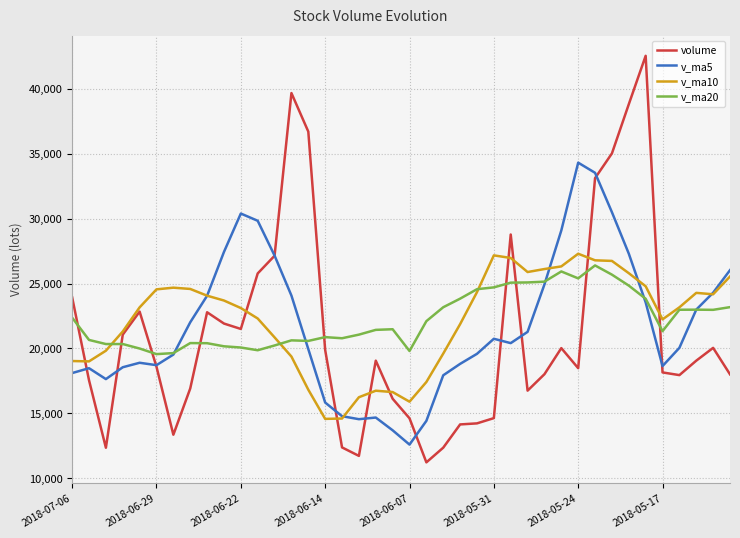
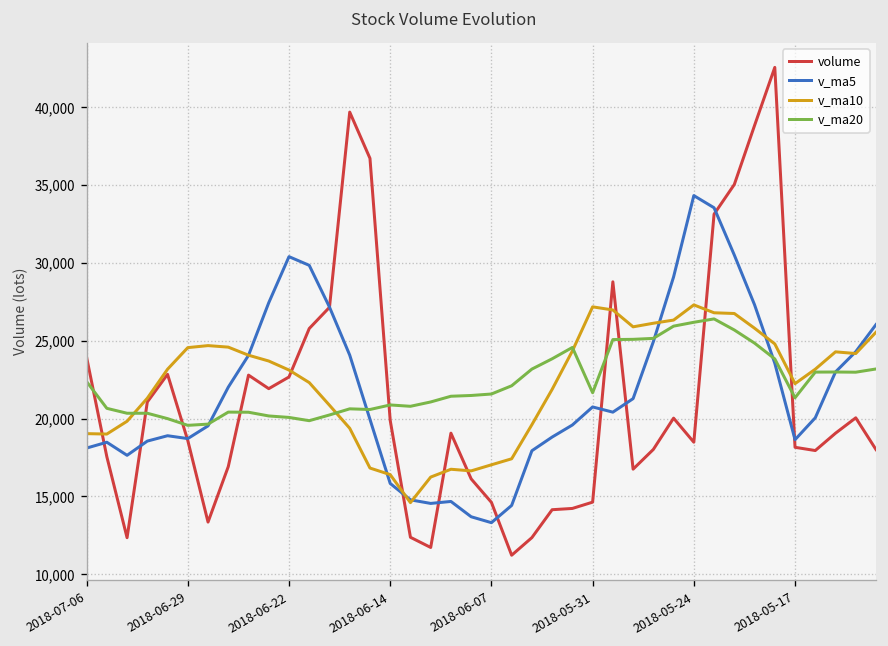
  {
    "volume": {
      "2018-07-06": "23,900",
-     "2018-06-22": "21,500",
+     "2018-06-22": "22,700",
      "2018-06-14": "19,900",
      "2018-06-07": "14,600",
      "2018-05-31": "14,600",
      "2018-05-24": "18,500",
      "2018-05-17": "18,200"
    },
    "v_ma5": {
      "2018-07-06": "18,100",
      "2018-06-22": "30,400",
      "2018-06-14": "15,800",
-     "2018-06-07": "12,600",
+     "2018-06-07": "13,300",
      "2018-05-31": "20,700",
      "2018-05-24": "34,300",
      "2018-05-17": "18,600"
    },
    "v_ma10": {
      "2018-07-06": "19,000",
      "2018-06-29": "24,600",
      "2018-06-22": "23,100",
-     "2018-06-14": "14,600",
-     "2018-06-07": "15,900",
+     "2018-06-14": "16,400",
+     "2018-06-07": "17,000",
      "2018-05-31": "27,200",
      "2018-05-24": "27,300",
      "2018-05-17": "22,200"
    },
    "v_ma20": {
      "2018-07-06": "22,400",
      "2018-06-29": "19,600",
      "2018-06-22": "20,100",
      "2018-06-14": "20,900",
-     "2018-06-07": "19,800",
-     "2018-05-31": "24,700",
-     "2018-05-24": "25,400",
+     "2018-06-07": "21,600",
+     "2018-05-31": "21,700",
+     "2018-05-24": "26,200",
      "2018-05-17": "21,300"
    }
  }
